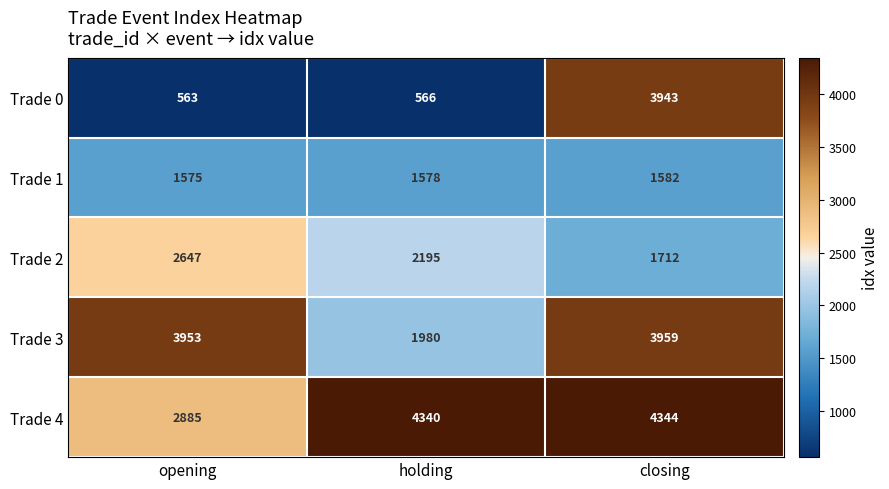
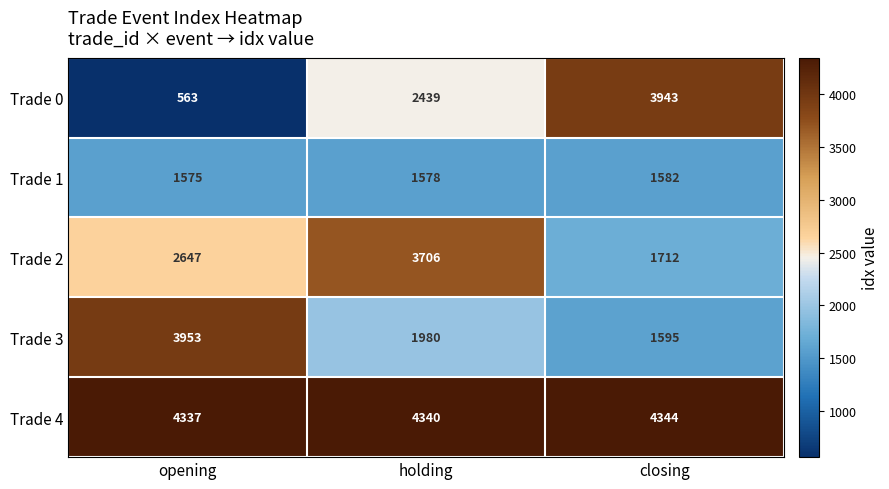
  {
    "Trade 0": {
      "opening": 563,
-     "holding": 566,
+     "holding": 2439,
      "closing": 3943
    },
    "Trade 1": {
      "opening": 1575,
      "holding": 1578,
      "closing": 1582
    },
    "Trade 2": {
      "opening": 2647,
-     "holding": 2195,
+     "holding": 3706,
      "closing": 1712
    },
    "Trade 3": {
      "opening": 3953,
      "holding": 1980,
-     "closing": 3959
+     "closing": 1595
    },
    "Trade 4": {
-     "opening": 2885,
+     "opening": 4337,
      "holding": 4340,
      "closing": 4344
    }
  }
